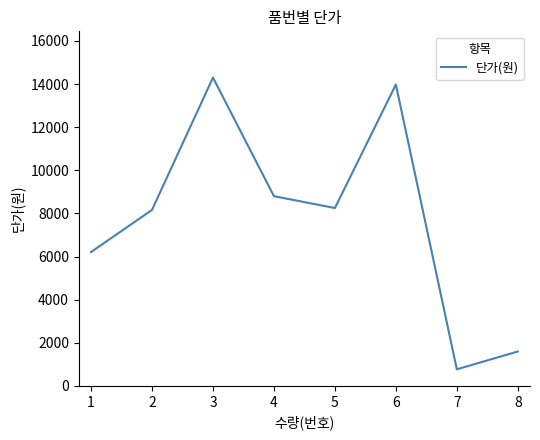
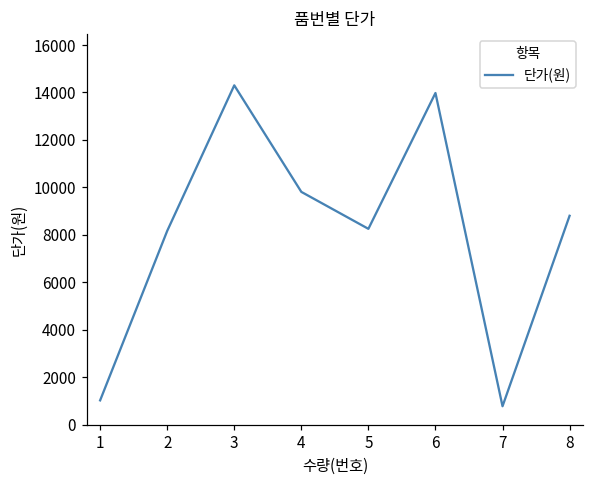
  {
-   "1": 6200,
+   "1": 1000,
    "2": 8200,
    "3": 14300,
-   "4": 8800,
+   "4": 9800,
    "5": 8300,
    "6": 14000,
    "7": 800,
-   "8": 1600
+   "8": 8800
  }
